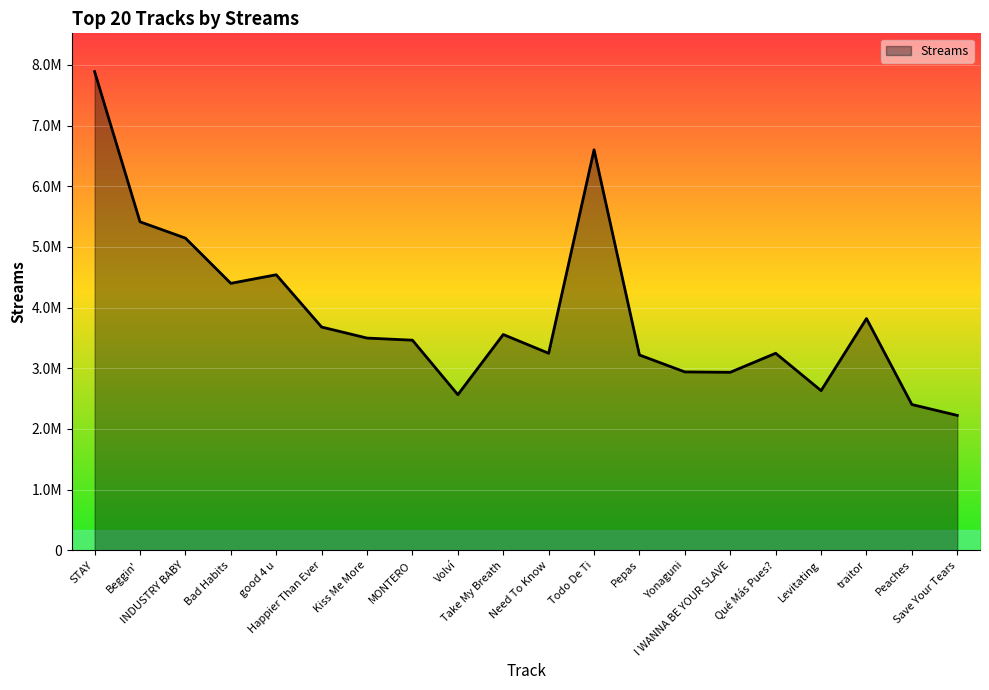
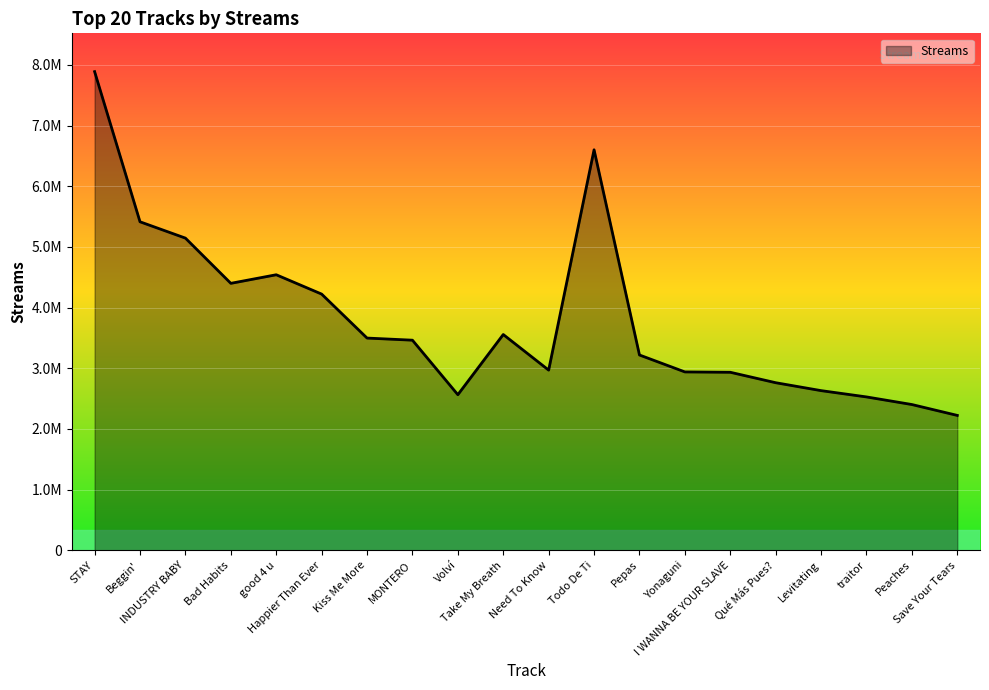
  {
    "STAY": 7900000,
    "Beggin'": 5400000,
    "INDUSTRY BABY": 5100000,
    "Bad Habits": 4400000,
    "good 4 u": 4500000,
-   "Happier Than Ever": 3700000,
+   "Happier Than Ever": 4200000,
    "Kiss Me More": 3500000,
    "MONTERO": 3500000,
    "Volví": 2600000,
    "Take My Breath": 3600000,
-   "Need To Know": 3200000,
+   "Need To Know": 3000000,
    "Todo De Ti": 6600000,
    "Pepas": 3200000,
    "Yonaguni": 2900000,
    "I WANNA BE YOUR SLAVE": 2900000,
-   "Qué Más Pues?": 3200000,
+   "Qué Más Pues?": 2800000,
    "Levitating": 2600000,
-   "traitor": 3800000,
+   "traitor": 2500000,
    "Peaches": 2400000,
    "Save Your Tears": 2200000
  }
